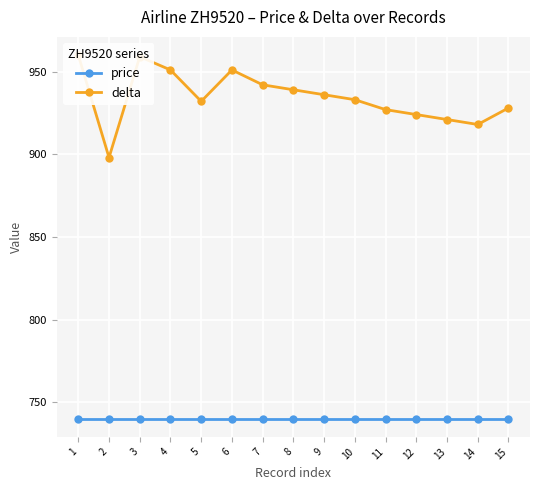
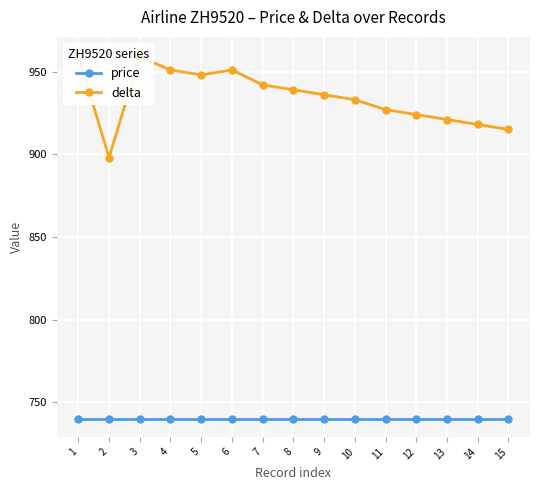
  {
    "price": {
      "1": 740,
      "2": 740,
      "3": 740,
      "4": 740,
      "5": 740,
      "6": 740,
      "7": 740,
      "8": 740,
      "9": 740,
      "10": 740,
      "11": 740,
      "12": 740,
      "13": 740,
      "14": 740,
      "15": 740
    },
    "delta": {
      "2": 898,
      "4": 951,
-     "5": 932,
+     "5": 948,
      "6": 951,
      "7": 942,
      "8": 939,
      "9": 936,
      "10": 933,
      "11": 927,
      "12": 924,
      "13": 921,
      "14": 918,
-     "15": 928
+     "15": 915
    }
  }
